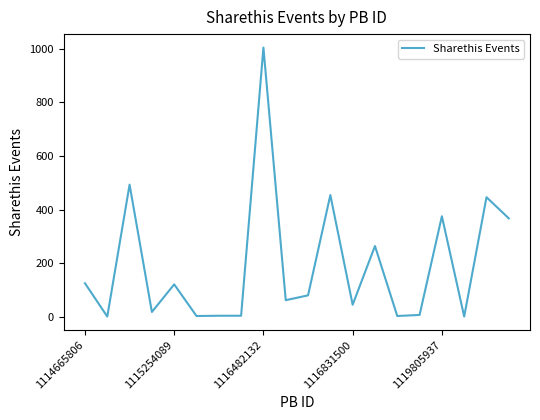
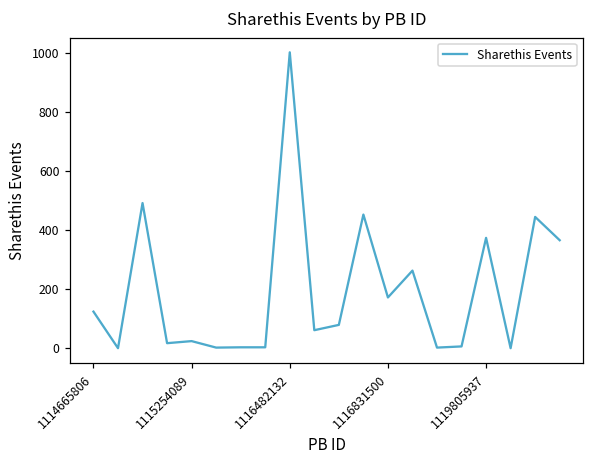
  {
    "1114665806": 130,
-   "1115254089": 120,
+   "1115254089": 30,
    "1116482132": 1000,
-   "1116831500": 50,
+   "1116831500": 170,
    "1119805937": 380
  }
